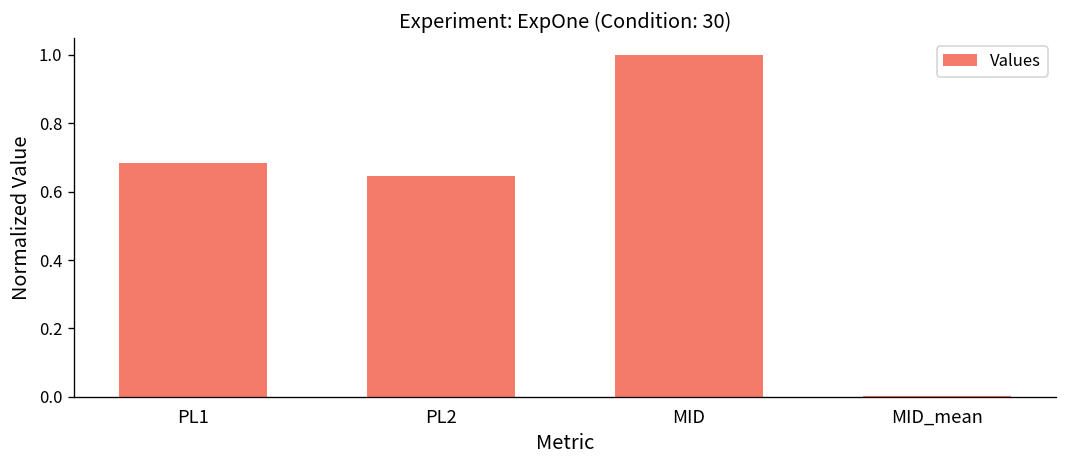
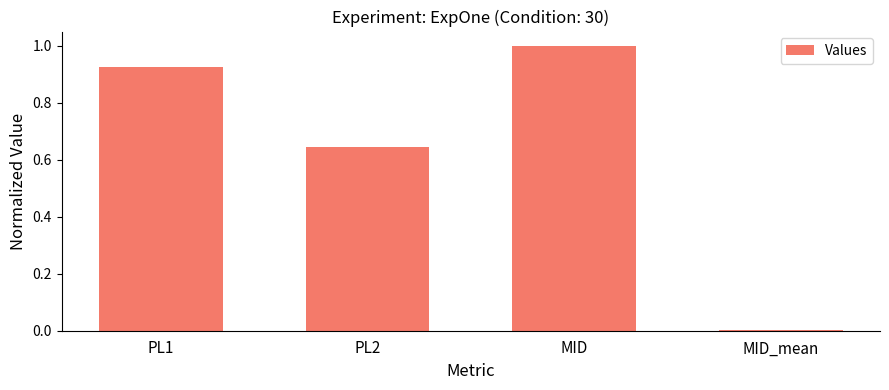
  {
-   "PL1": 0.68,
+   "PL1": 0.93,
    "PL2": 0.64,
    "MID": 1.00
  }
